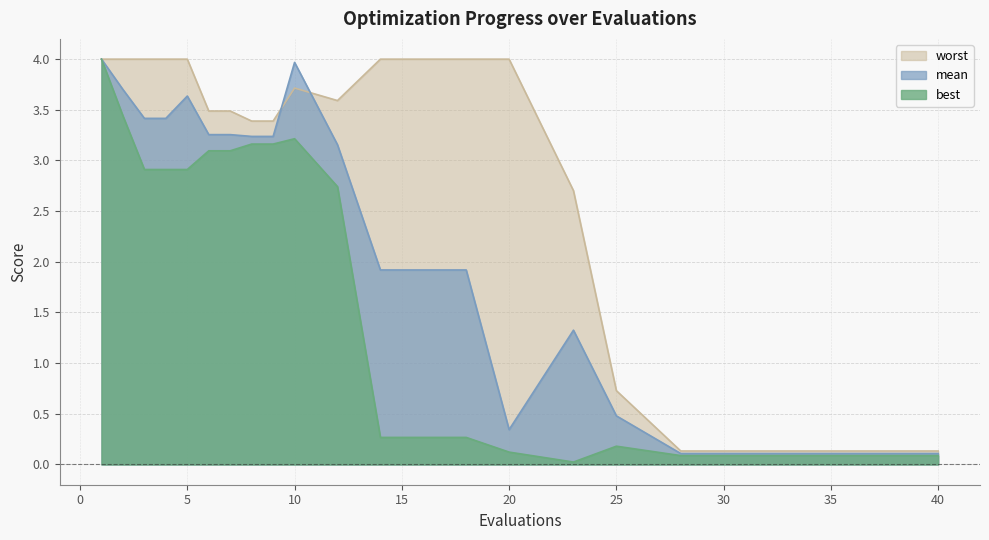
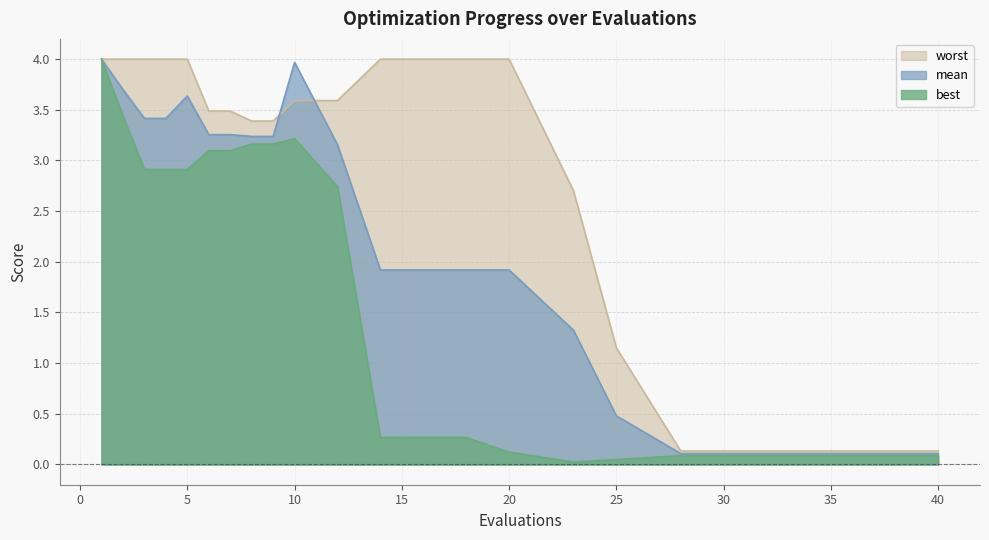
  {
    "worst": {
      "5": 4.00,
-     "10": 3.71,
+     "10": 3.59,
      "20": 4.00,
-     "25": 0.73
+     "25": 1.15
    },
    "mean": {
      "5": 3.64,
      "10": 3.97,
-     "20": 0.34,
+     "20": 1.92,
      "25": 0.48
    },
    "best": {
      "5": 2.91,
      "10": 3.21,
      "20": 0.12,
-     "25": 0.18
+     "25": 0.05
    }
  }
